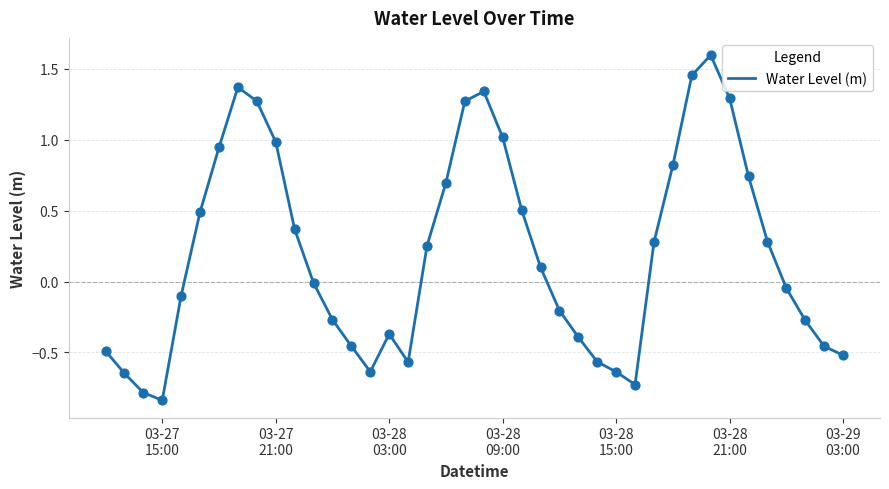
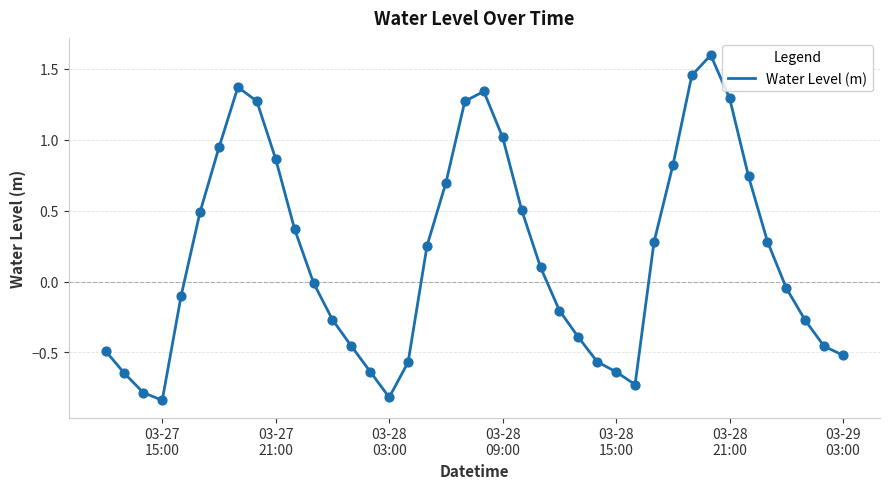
  {
    "03-27 15:00": -0.84,
-   "03-27 21:00": 0.98,
-   "03-28 03:00": -0.37,
+   "03-27 21:00": 0.86,
+   "03-28 03:00": -0.82,
    "03-28 09:00": 1.02,
    "03-28 15:00": -0.64,
    "03-28 21:00": 1.29,
    "03-29 03:00": -0.52
  }
